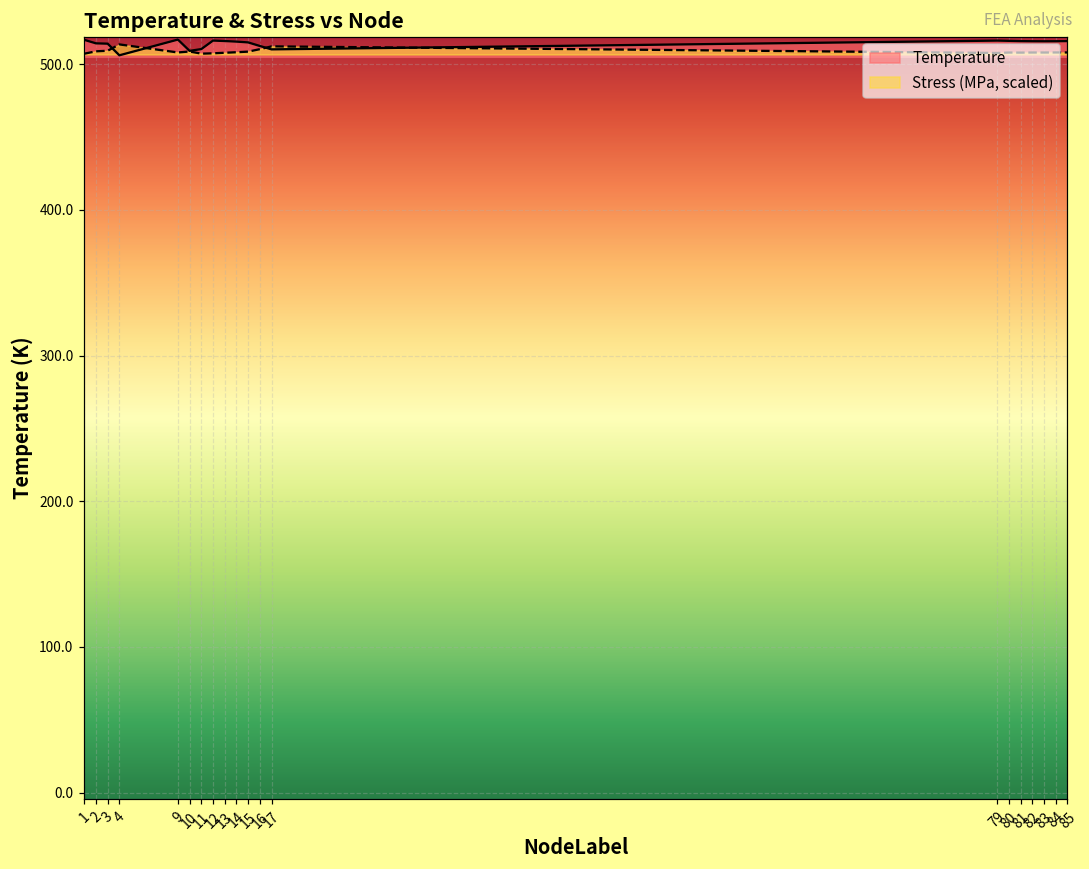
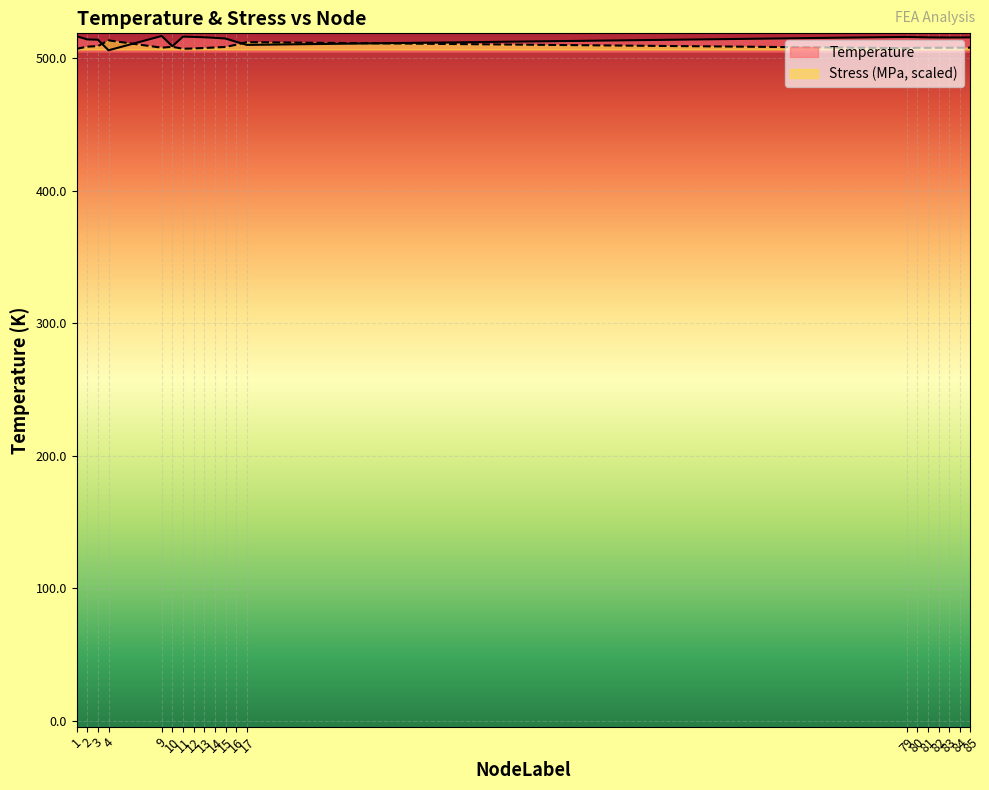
  {
    "Temperature": {
      "1": 517,
      "2": 514,
      "3": 514,
      "4": 506,
      "9": 517,
-     "11": 510,
+     "11": 516,
      "12": 516,
      "13": 516,
      "14": 515,
      "15": 515,
      "16": 512,
      "17": 510,
      "79": 516,
      "80": 516,
      "81": 516,
      "82": 516,
      "83": 516,
      "84": 516,
      "85": 516
    },
    "Stress (MPa, scaled)": {
      "1": 507,
      "2": 509,
      "3": 509,
      "4": 514,
      "9": 508,
      "11": 507,
      "12": 507,
      "13": 508,
      "14": 508,
      "15": 509,
      "16": 510,
      "17": 512,
      "85": 508
    }
  }
